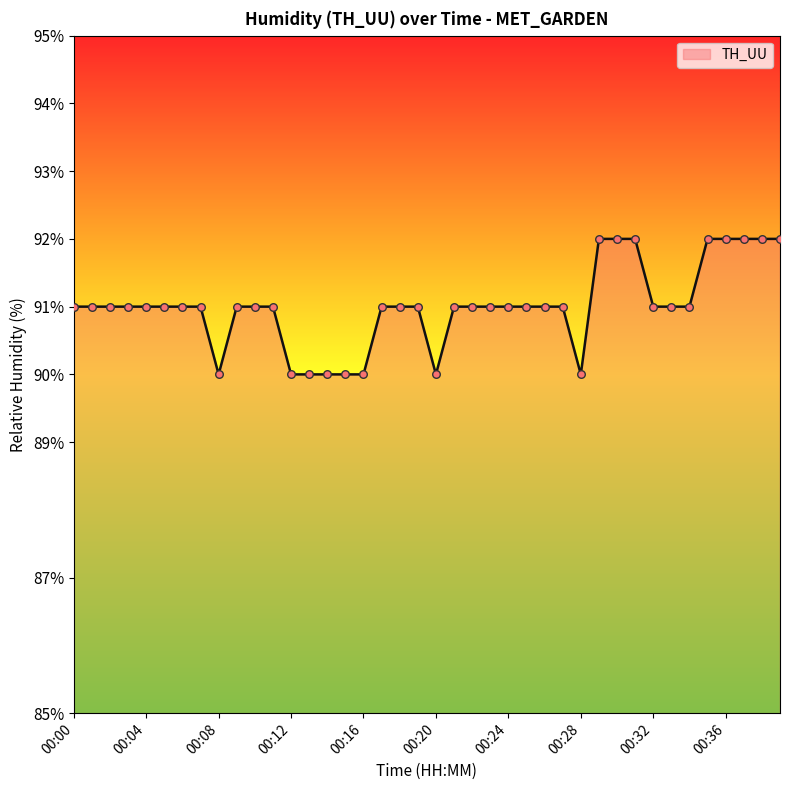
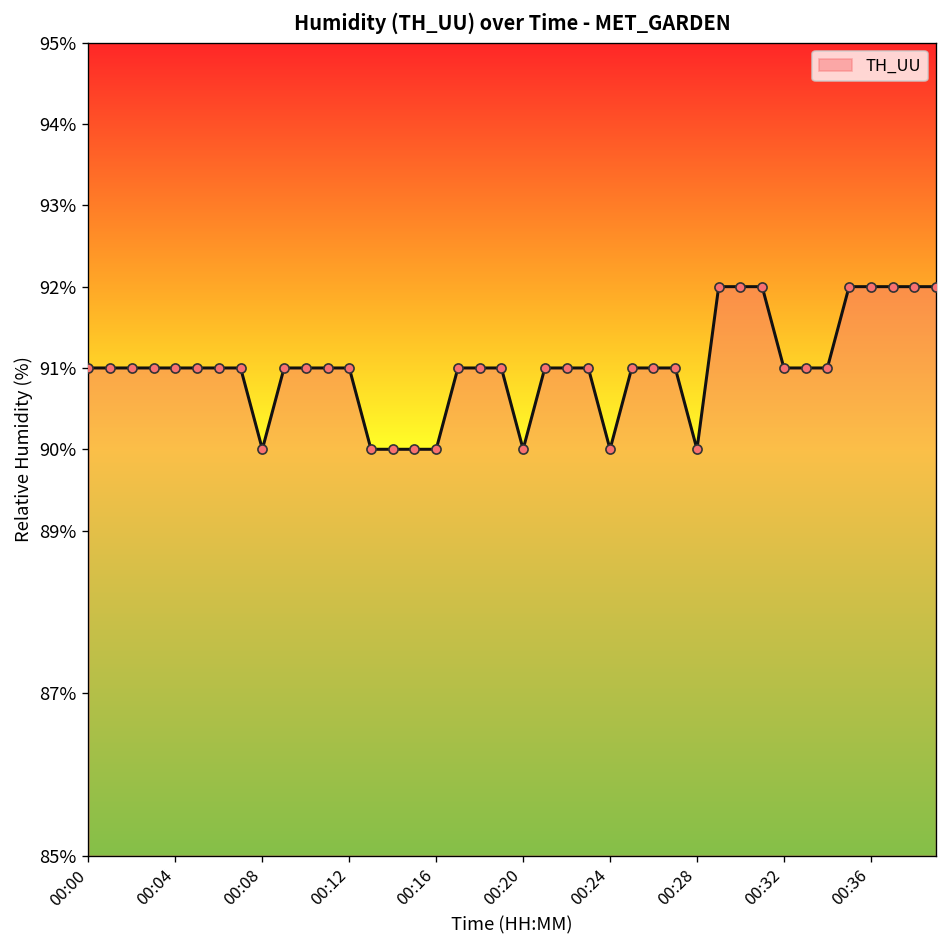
  {
    "00:00": "91%",
    "00:04": "91%",
    "00:08": "90%",
-   "00:12": "90%",
+   "00:12": "91%",
    "00:16": "90%",
    "00:20": "90%",
-   "00:24": "91%",
+   "00:24": "90%",
    "00:28": "90%",
    "00:32": "91%",
    "00:36": "92%"
  }
